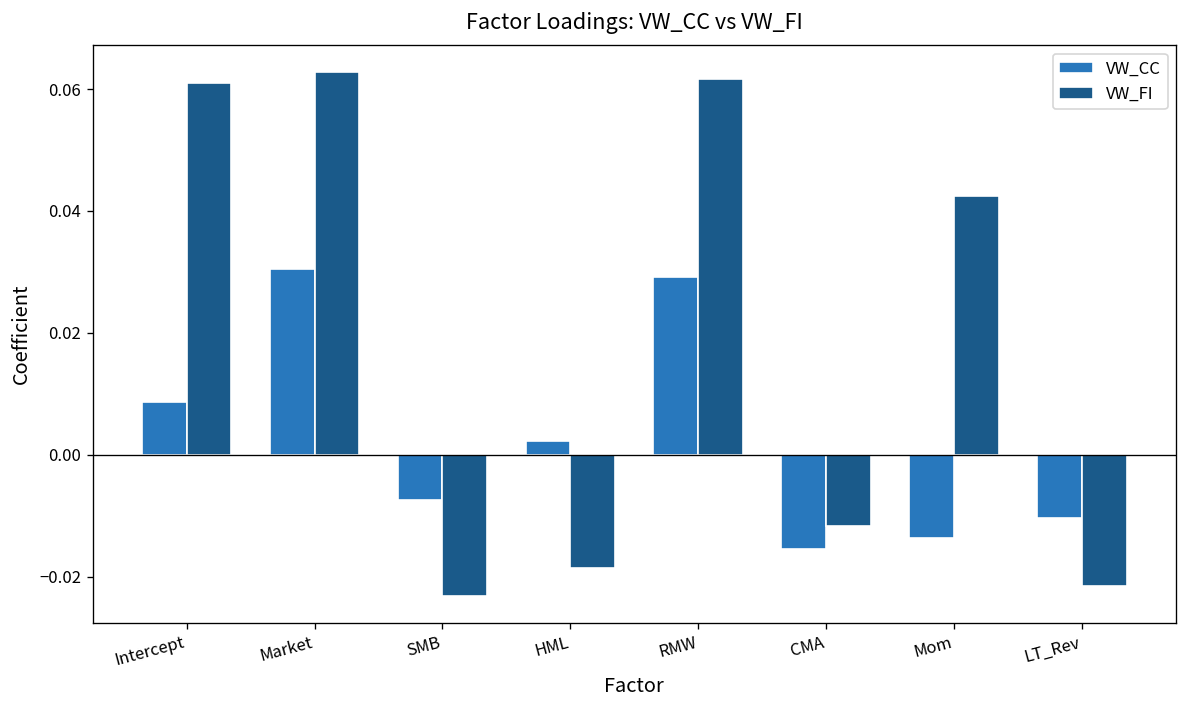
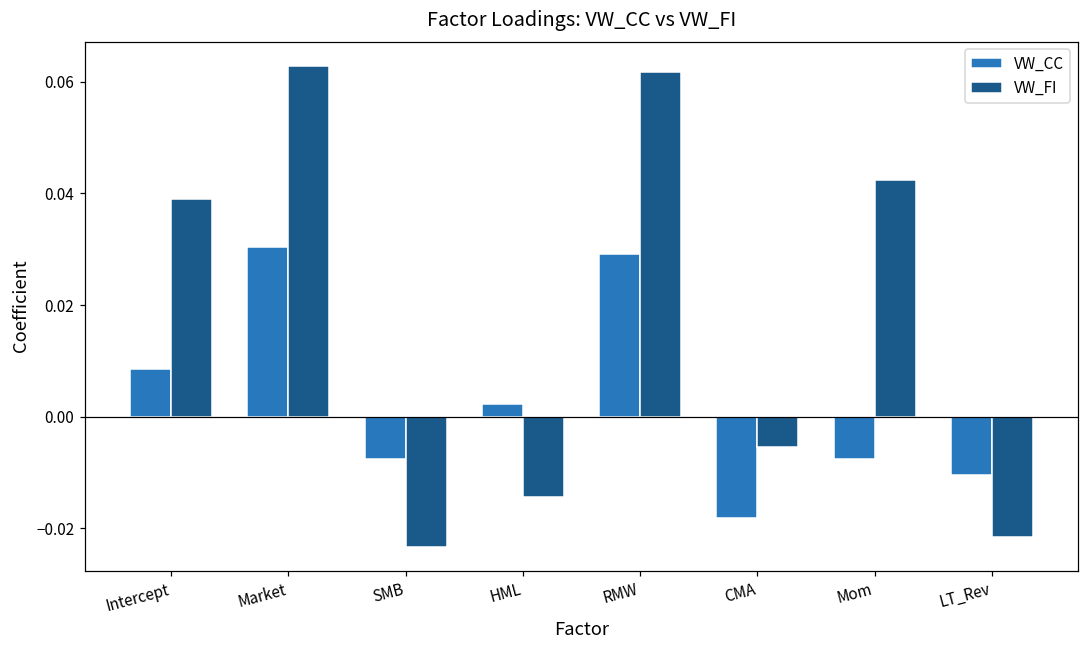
  {
    "VW_CC": {
      "Intercept": 0.009,
      "Market": 0.030,
      "SMB": -0.008,
      "HML": 0.002,
      "RMW": 0.029,
-     "CMA": -0.015,
-     "Mom": -0.014,
+     "CMA": -0.018,
+     "Mom": -0.007,
      "LT_Rev": -0.010
    },
    "VW_FI": {
-     "Intercept": 0.061,
+     "Intercept": 0.039,
      "Market": 0.063,
      "SMB": -0.023,
-     "HML": -0.019,
+     "HML": -0.014,
      "RMW": 0.062,
-     "CMA": -0.012,
+     "CMA": -0.005,
      "Mom": 0.042,
      "LT_Rev": -0.021
    }
  }
